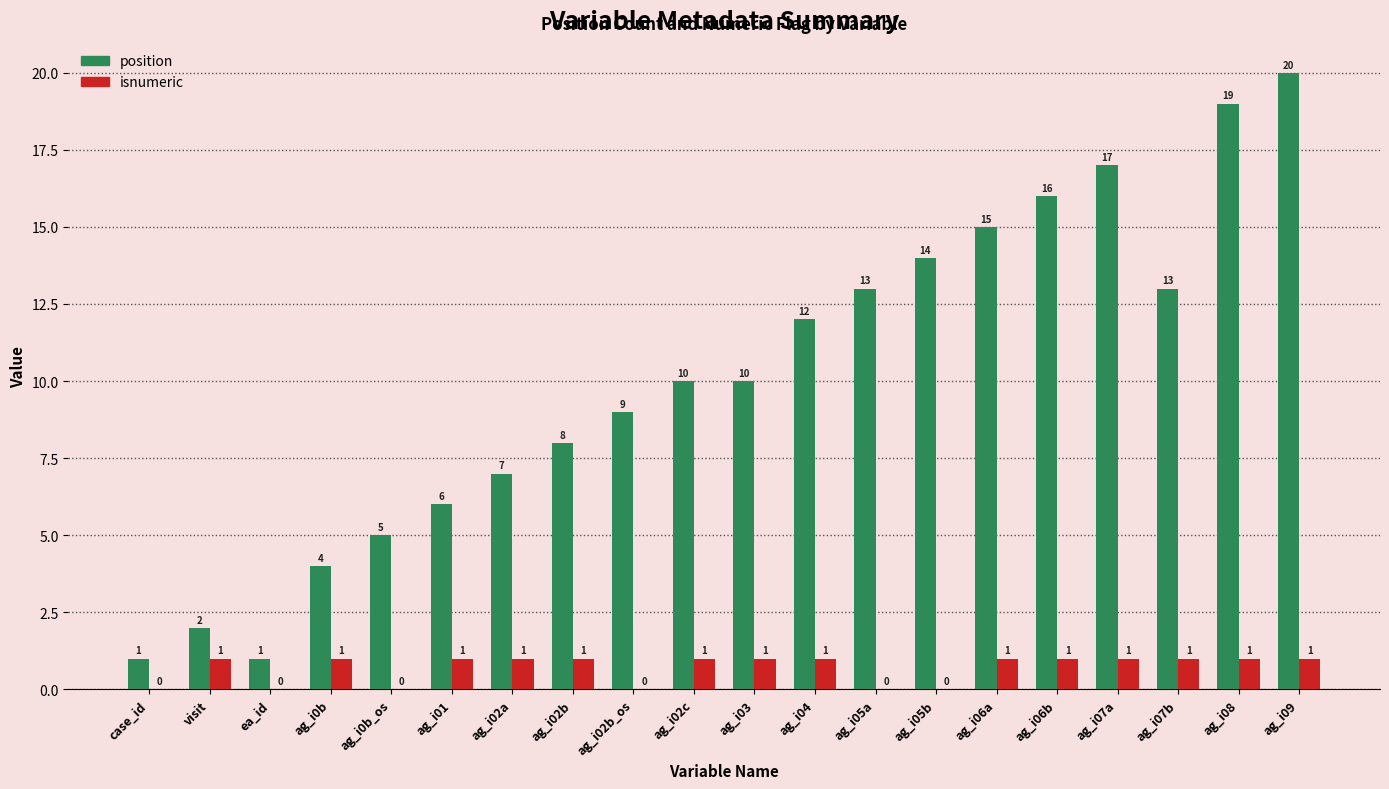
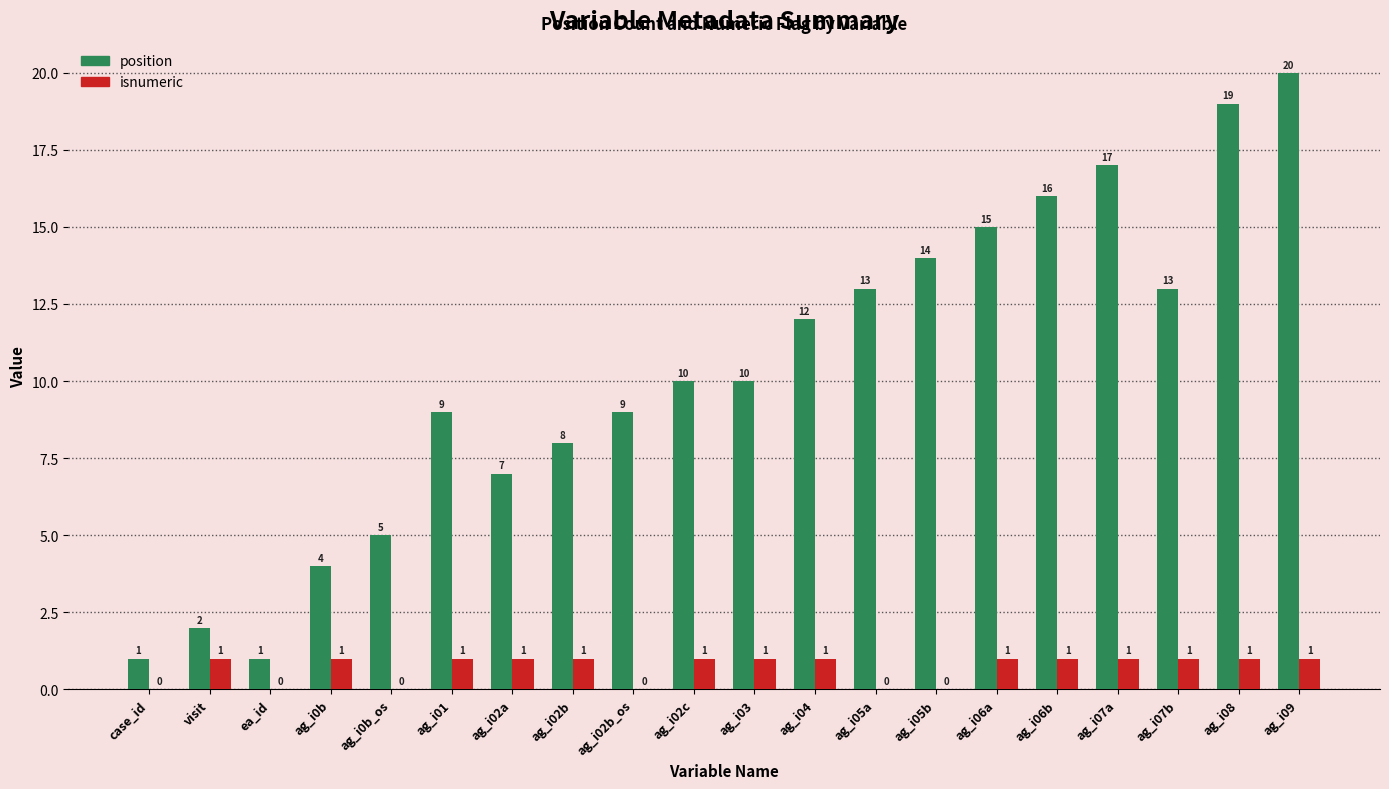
  {
    "position": {
      "case_id": 1,
      "visit": 2,
      "ea_id": 1,
      "ag_i0b": 4,
      "ag_i0b_os": 5,
-     "ag_i01": 6,
+     "ag_i01": 9,
      "ag_i02a": 7,
      "ag_i02b": 8,
      "ag_i02b_os": 9,
      "ag_i02c": 10,
      "ag_i03": 10,
      "ag_i04": 12,
      "ag_i05a": 13,
      "ag_i05b": 14,
      "ag_i06a": 15,
      "ag_i06b": 16,
      "ag_i07a": 17,
      "ag_i07b": 13,
      "ag_i08": 19,
      "ag_i09": 20
    },
    "isnumeric": {
      "case_id": 0,
      "visit": 1,
      "ea_id": 0,
      "ag_i0b": 1,
      "ag_i0b_os": 0,
      "ag_i01": 1,
      "ag_i02a": 1,
      "ag_i02b": 1,
      "ag_i02b_os": 0,
      "ag_i02c": 1,
      "ag_i03": 1,
      "ag_i04": 1,
      "ag_i05a": 0,
      "ag_i05b": 0,
      "ag_i06a": 1,
      "ag_i06b": 1,
      "ag_i07a": 1,
      "ag_i07b": 1,
      "ag_i08": 1,
      "ag_i09": 1
    }
  }
